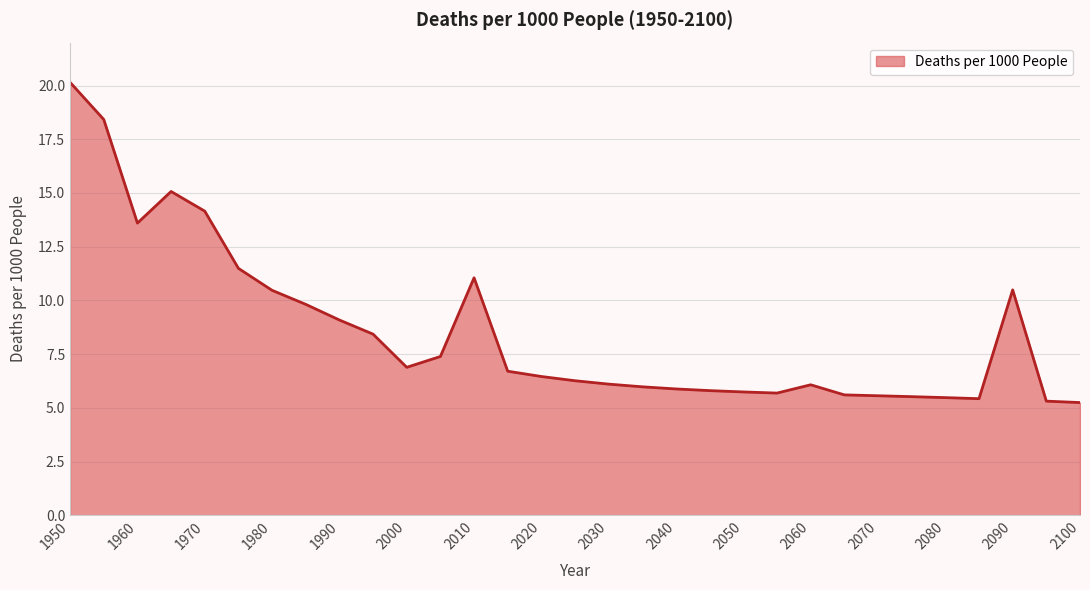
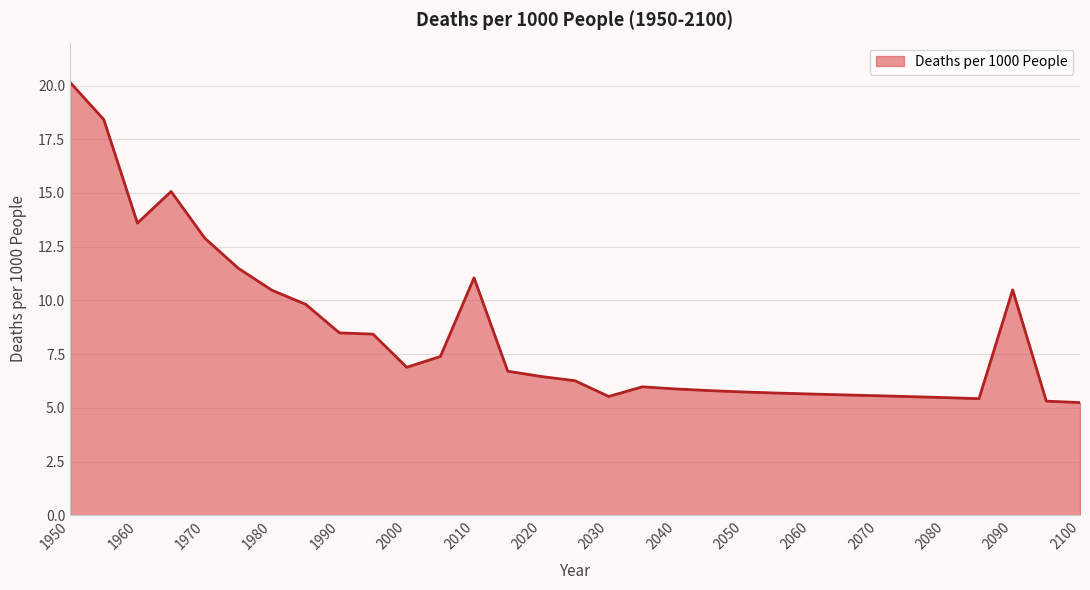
  {
    "1950": 20.2,
    "1960": 13.6,
-   "1970": 14.2,
+   "1970": 12.9,
    "1980": 10.5,
-   "1990": 9.1,
+   "1990": 8.5,
    "2000": 6.9,
    "2010": 11.1,
    "2020": 6.5,
-   "2030": 6.1,
+   "2030": 5.5,
    "2040": 5.9,
    "2050": 5.7,
-   "2060": 6.1,
+   "2060": 5.6,
    "2070": 5.6,
    "2080": 5.5,
    "2090": 10.5,
    "2100": 5.2
  }
